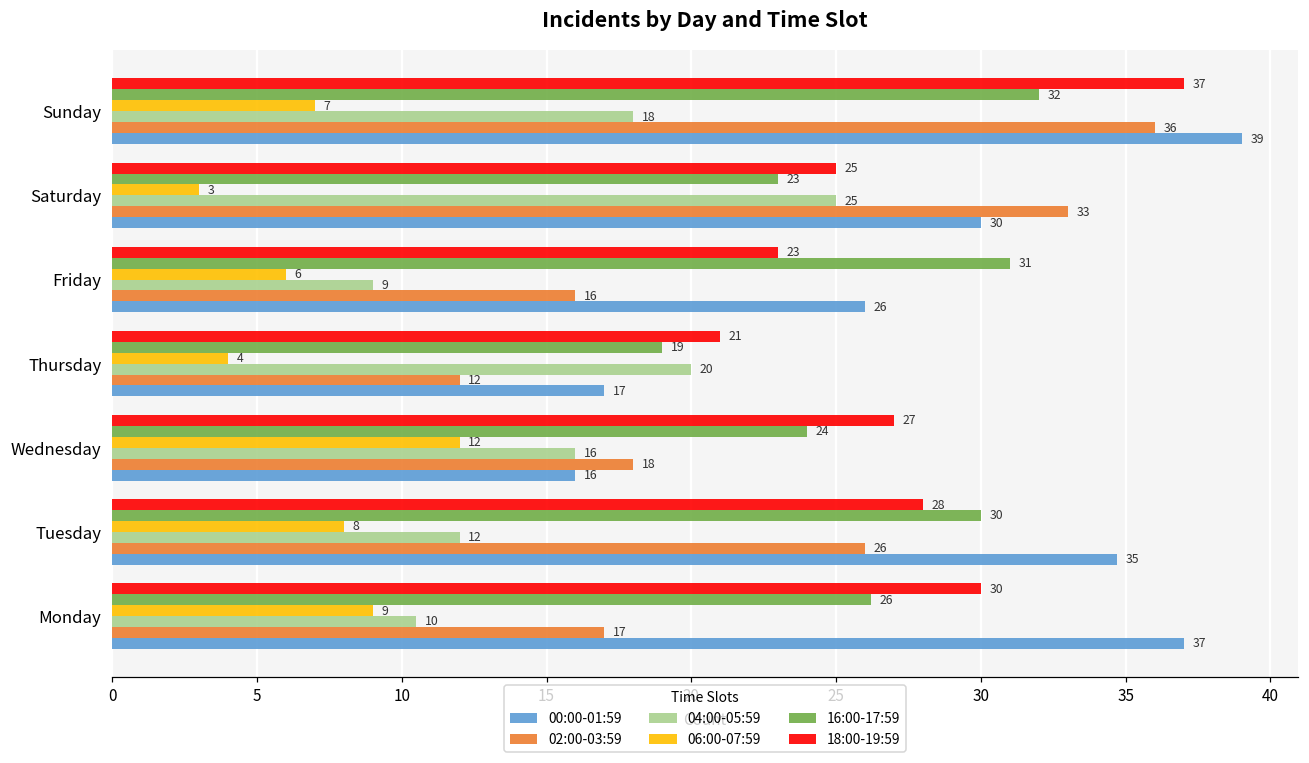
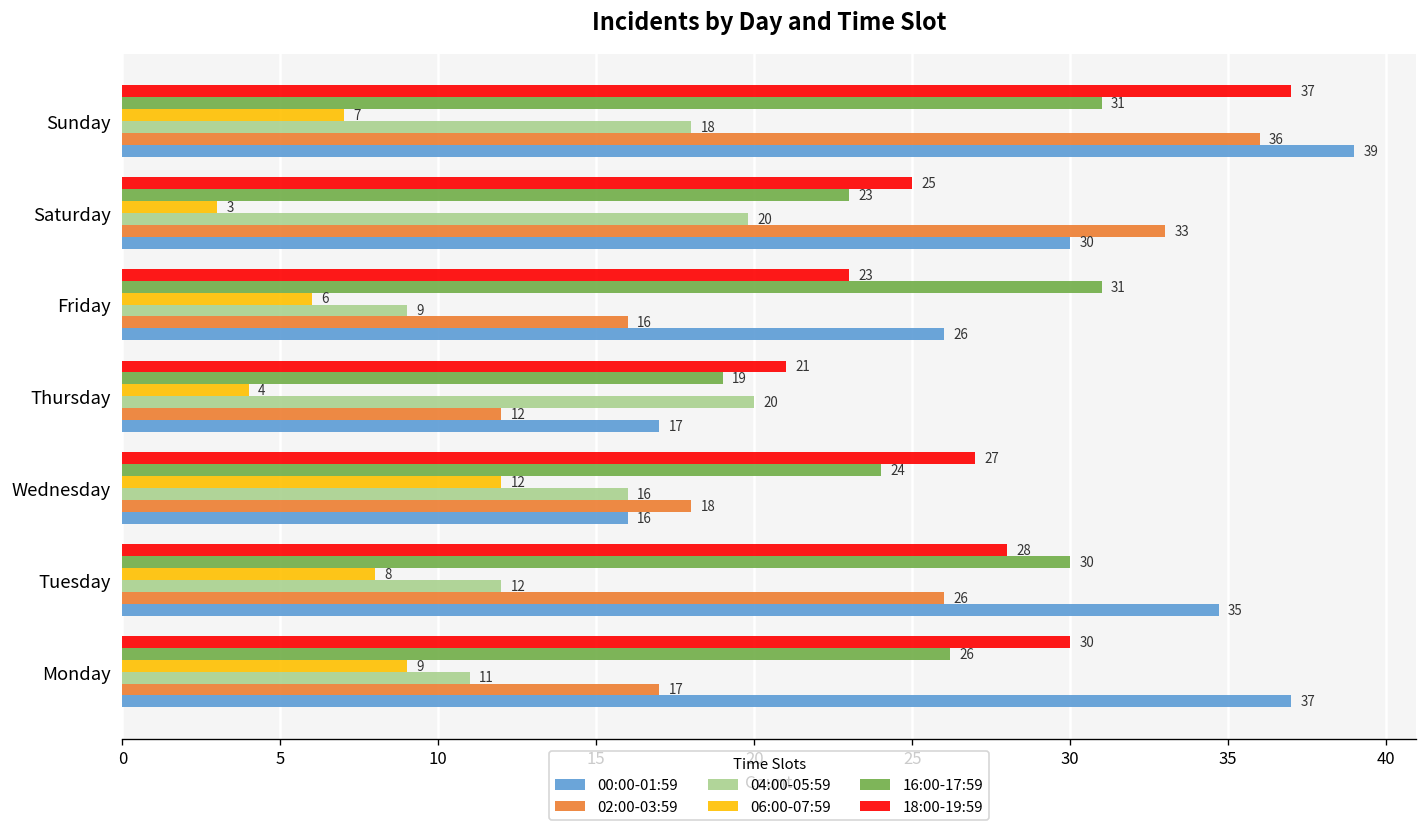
  {
    "00:00-01:59": {
      "Sunday": 39,
      "Saturday": 30,
      "Friday": 26,
      "Thursday": 17,
      "Wednesday": 16,
      "Tuesday": 35,
      "Monday": 37
    },
    "02:00-03:59": {
      "Sunday": 36,
      "Saturday": 33,
      "Friday": 16,
      "Thursday": 12,
      "Wednesday": 18,
      "Tuesday": 26,
      "Monday": 17
    },
    "04:00-05:59": {
      "Sunday": 18,
-     "Saturday": 25,
+     "Saturday": 20,
      "Friday": 9,
      "Thursday": 20,
      "Wednesday": 16,
      "Tuesday": 12,
-     "Monday": 10
+     "Monday": 11
    },
    "06:00-07:59": {
      "Sunday": 7,
      "Saturday": 3,
      "Friday": 6,
      "Thursday": 4,
      "Wednesday": 12,
      "Tuesday": 8,
      "Monday": 9
    },
    "16:00-17:59": {
-     "Sunday": 32,
+     "Sunday": 31,
      "Saturday": 23,
      "Friday": 31,
      "Thursday": 19,
      "Wednesday": 24,
      "Tuesday": 30,
      "Monday": 26
    },
    "18:00-19:59": {
      "Sunday": 37,
      "Saturday": 25,
      "Friday": 23,
      "Thursday": 21,
      "Wednesday": 27,
      "Tuesday": 28,
      "Monday": 30
    }
  }
